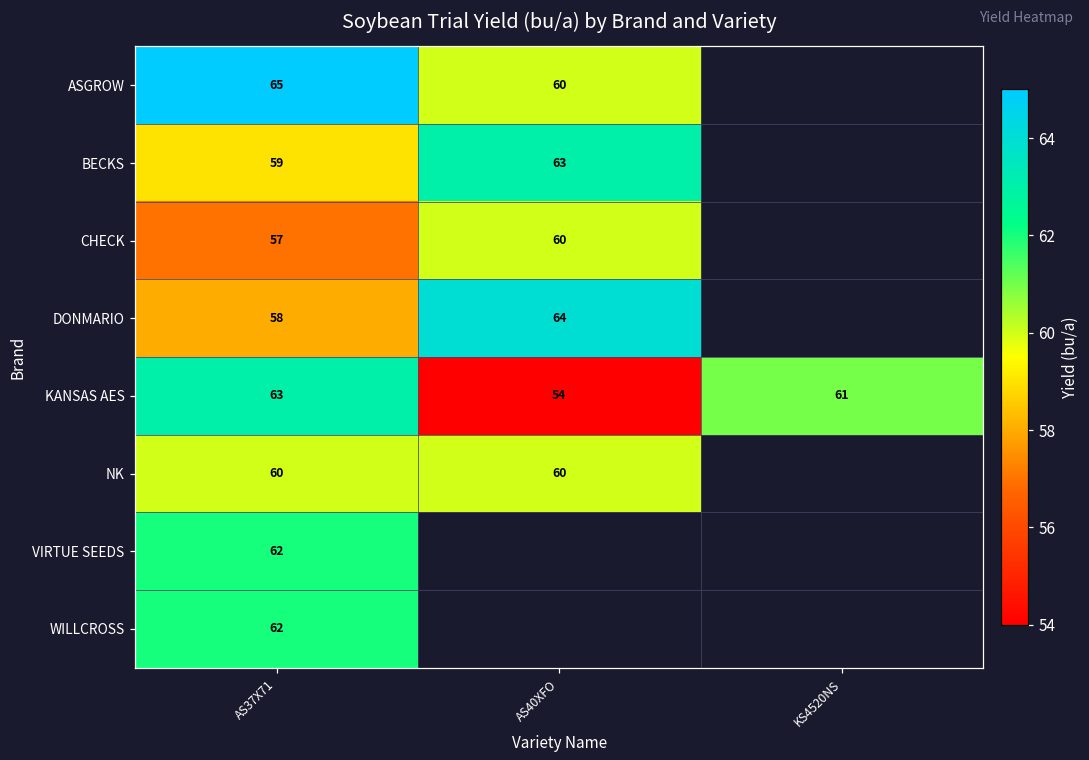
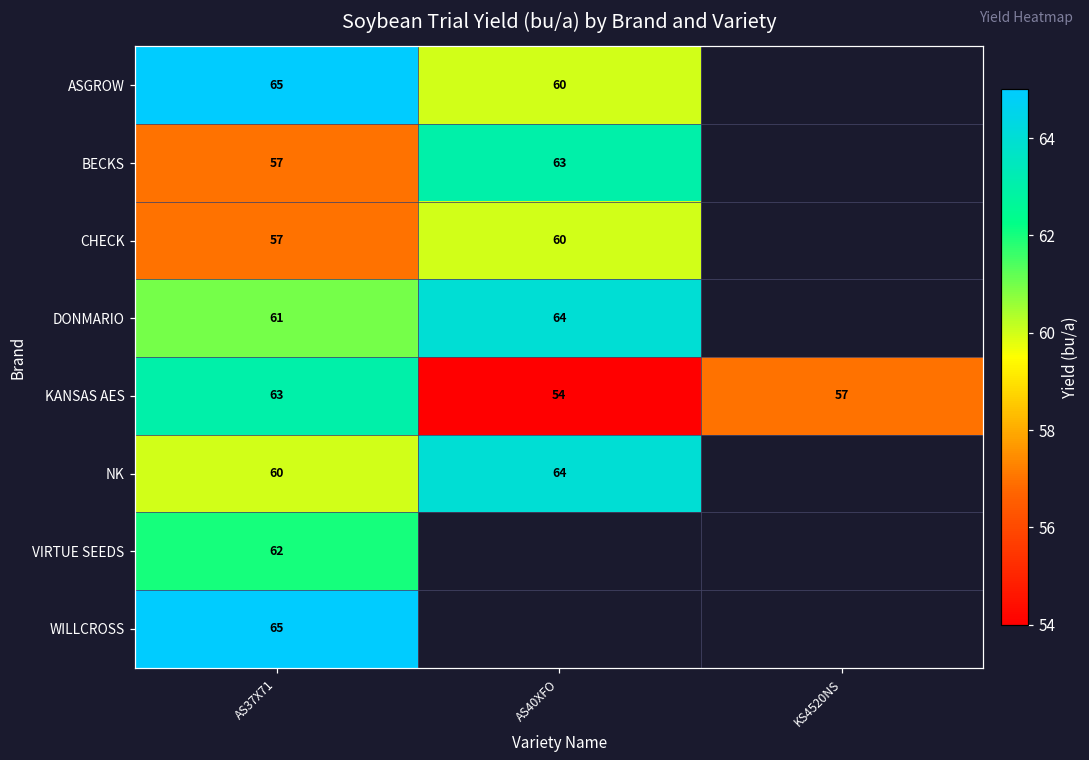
  {
    "ASGROW": {
      "AS37X71": 65,
      "AS40XFO": 60
    },
    "BECKS": {
-     "AS37X71": 59,
+     "AS37X71": 57,
      "AS40XFO": 63
    },
    "CHECK": {
      "AS37X71": 57,
      "AS40XFO": 60
    },
    "DONMARIO": {
-     "AS37X71": 58,
+     "AS37X71": 61,
      "AS40XFO": 64
    },
    "KANSAS AES": {
      "AS37X71": 63,
      "AS40XFO": 54,
-     "KS4520NS": 61
+     "KS4520NS": 57
    },
    "NK": {
      "AS37X71": 60,
-     "AS40XFO": 60
+     "AS40XFO": 64
    },
    "VIRTUE SEEDS": {
      "AS37X71": 62
    },
    "WILLCROSS": {
-     "AS37X71": 62
+     "AS37X71": 65
    }
  }
